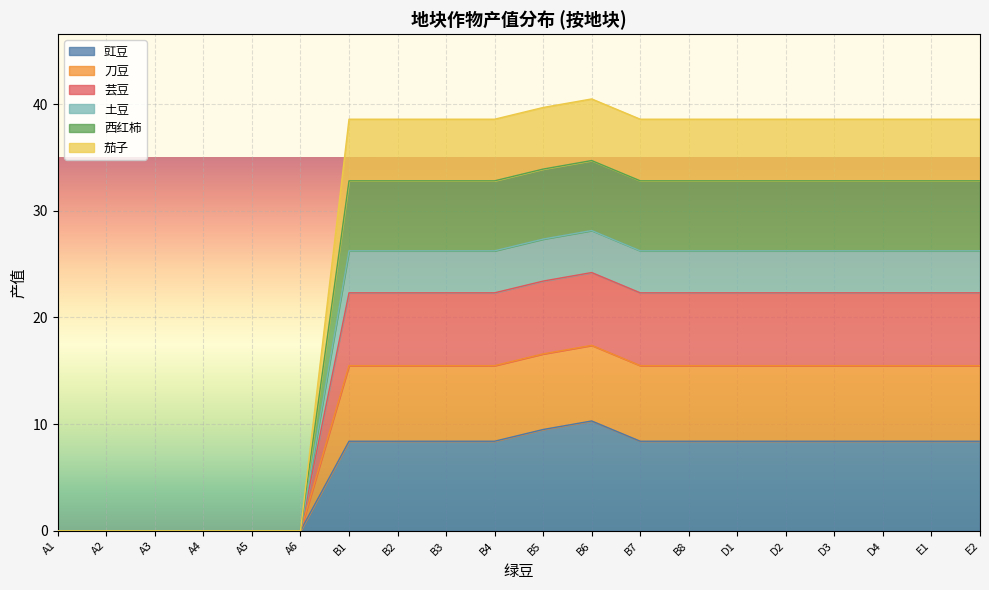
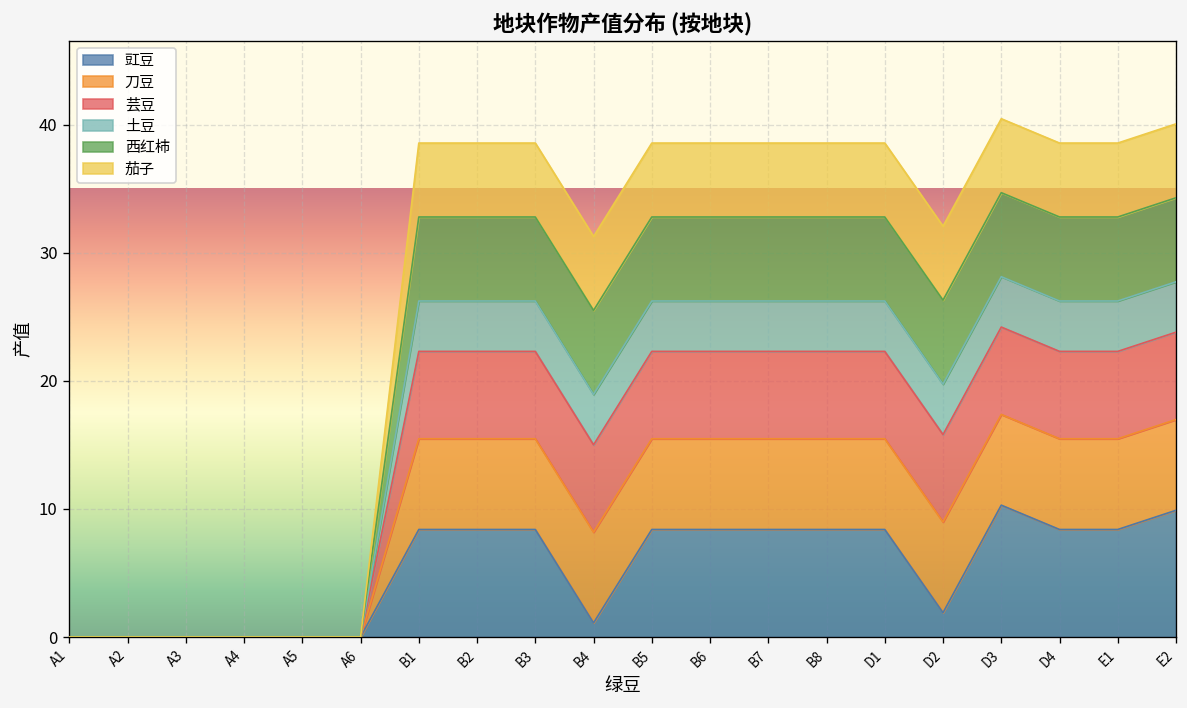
  {
    "豇豆": {
      "B1": 8.4,
      "B2": 8.4,
      "B3": 8.4,
-     "B4": 8.4,
-     "B5": 9.5,
-     "B6": 10.3,
+     "B4": 1.1,
+     "B5": 8.4,
+     "B6": 8.4,
      "B7": 8.4,
      "B8": 8.4,
      "D1": 8.4,
-     "D2": 8.4,
-     "D3": 8.4,
+     "D2": 1.9,
+     "D3": 10.3,
      "D4": 8.4,
      "E1": 8.4,
-     "E2": 8.4
+     "E2": 9.9
    },
    "刀豆": {
      "B1": 7.1,
      "B2": 7.1,
      "B3": 7.1,
      "B4": 7.1,
      "B5": 7.1,
      "B6": 7.1,
      "B7": 7.1,
      "B8": 7.1,
      "D1": 7.1,
      "D2": 7.1,
      "D3": 7.1,
      "D4": 7.1,
      "E1": 7.1,
      "E2": 7.1
    },
    "芸豆": {
      "B1": 6.8,
      "B2": 6.8,
      "B3": 6.8,
      "B4": 6.8,
      "B5": 6.8,
      "B6": 6.8,
      "B7": 6.8,
      "B8": 6.8,
      "D1": 6.8,
      "D2": 6.8,
      "D3": 6.8,
      "D4": 6.8,
      "E1": 6.8,
      "E2": 6.8
    },
    "土豆": {
      "B1": 3.9,
      "B2": 3.9,
      "B3": 3.9,
      "B4": 3.9,
      "B5": 3.9,
      "B6": 3.9,
      "B7": 3.9,
      "B8": 3.9,
      "D1": 3.9,
      "D2": 3.9,
      "D3": 3.9,
      "D4": 3.9,
      "E1": 3.9,
      "E2": 3.9
    },
    "西红柿": {
      "B1": 6.6,
      "B2": 6.6,
      "B3": 6.6,
      "B4": 6.6,
      "B5": 6.6,
      "B6": 6.6,
      "B7": 6.6,
      "B8": 6.6,
      "D1": 6.6,
      "D2": 6.6,
      "D3": 6.6,
      "D4": 6.6,
      "E1": 6.6,
      "E2": 6.6
    },
    "茄子": {
      "B1": 5.8,
      "B2": 5.8,
      "B3": 5.8,
      "B4": 5.8,
      "B5": 5.8,
      "B6": 5.8,
      "B7": 5.8,
      "B8": 5.8,
      "D1": 5.8,
      "D2": 5.8,
      "D3": 5.8,
      "D4": 5.8,
      "E1": 5.8,
      "E2": 5.8
    }
  }
